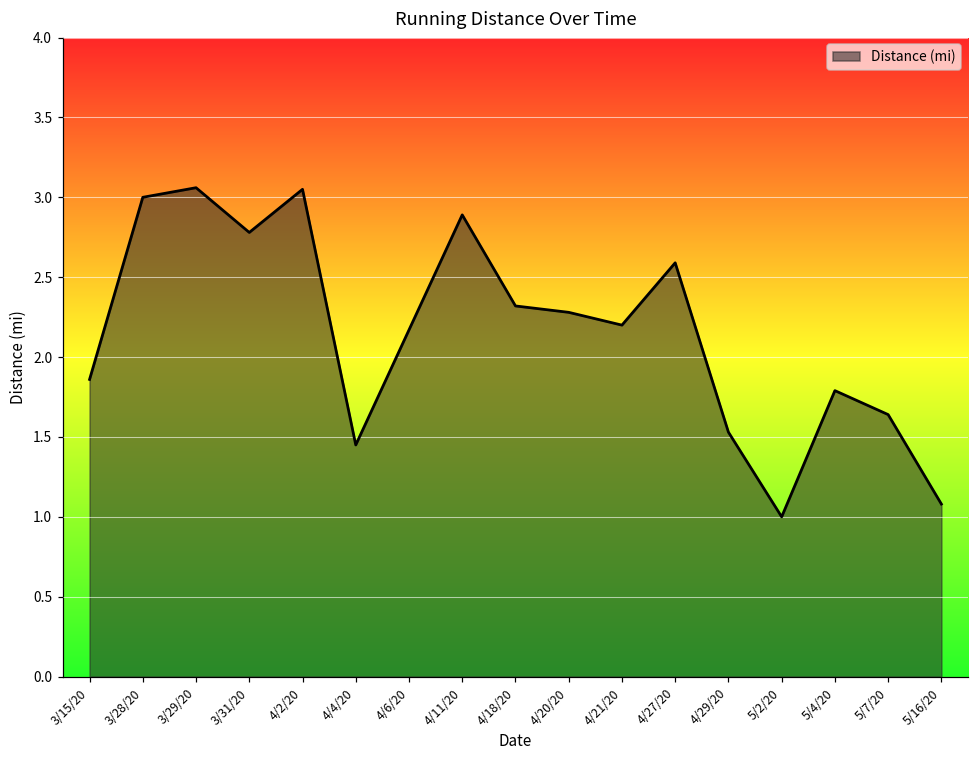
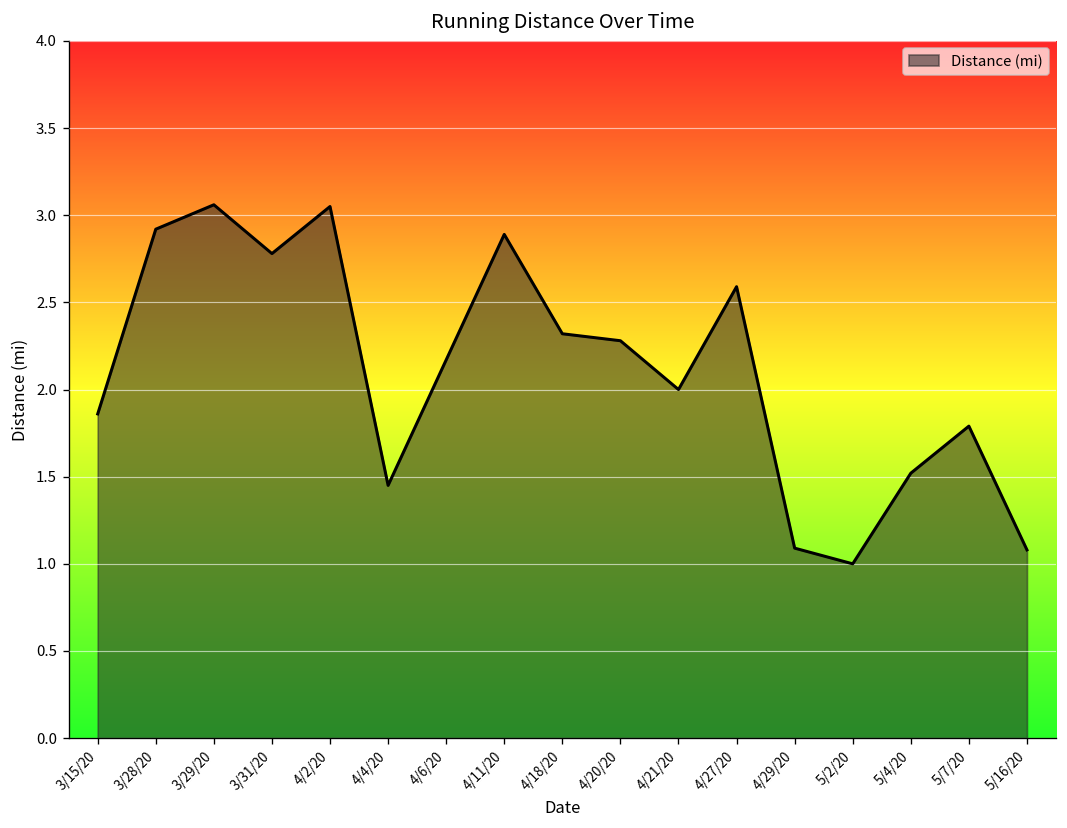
  {
    "3/15/20": 1.86,
-   "3/28/20": 3.00,
+   "3/28/20": 2.92,
    "3/29/20": 3.06,
    "3/31/20": 2.78,
    "4/2/20": 3.05,
    "4/4/20": 1.45,
    "4/6/20": 2.17,
    "4/11/20": 2.89,
    "4/18/20": 2.32,
    "4/20/20": 2.28,
-   "4/21/20": 2.2,
+   "4/21/20": 2.0,
    "4/27/20": 2.59,
-   "4/29/20": 1.53,
+   "4/29/20": 1.09,
    "5/2/20": 1.00,
-   "5/4/20": 1.79,
-   "5/7/20": 1.64,
+   "5/4/20": 1.52,
+   "5/7/20": 1.79,
    "5/16/20": 1.08
  }
